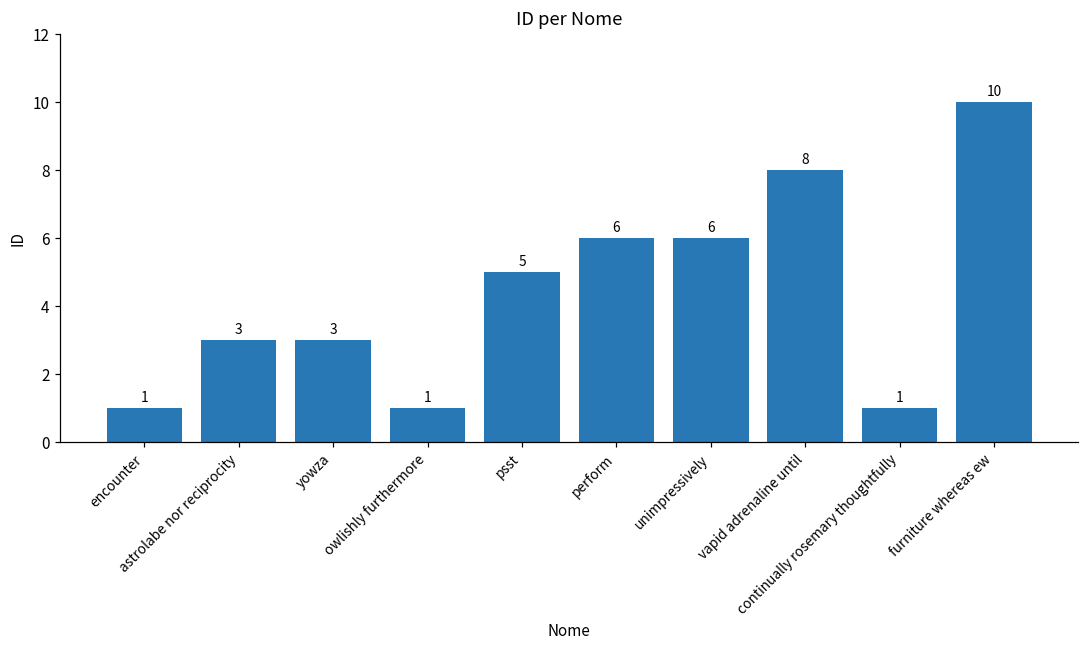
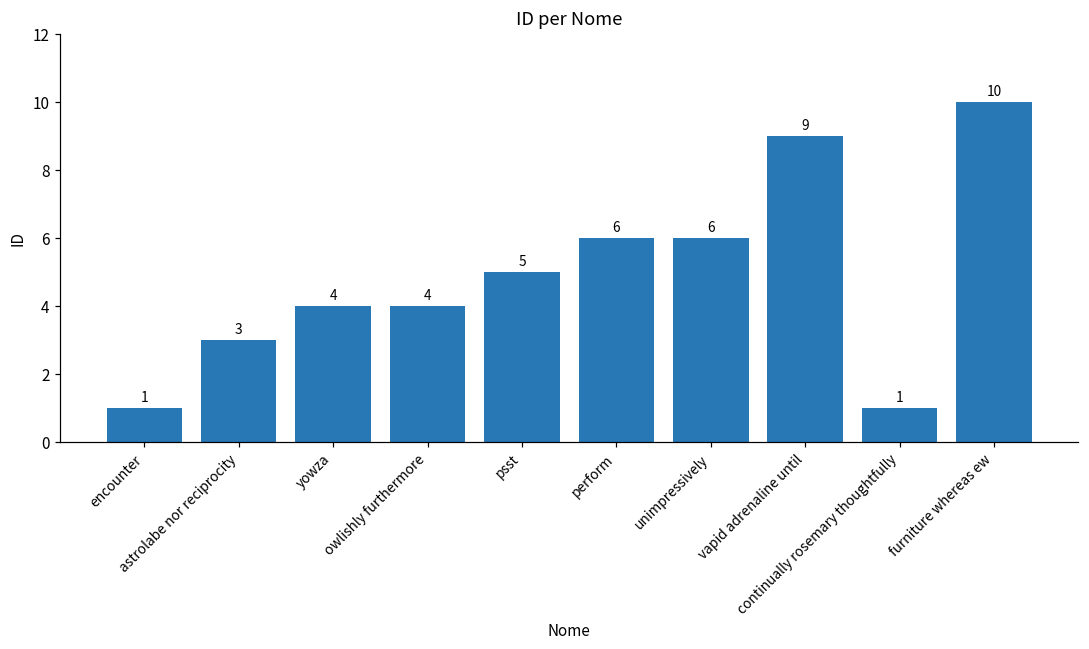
  {
    "encounter": 1,
    "astrolabe nor reciprocity": 3,
-   "yowza": 3,
-   "owlishly furthermore": 1,
+   "yowza": 4,
+   "owlishly furthermore": 4,
    "psst": 5,
    "perform": 6,
    "unimpressively": 6,
-   "vapid adrenaline until": 8,
+   "vapid adrenaline until": 9,
    "continually rosemary thoughtfully": 1,
    "furniture whereas ew": 10
  }
